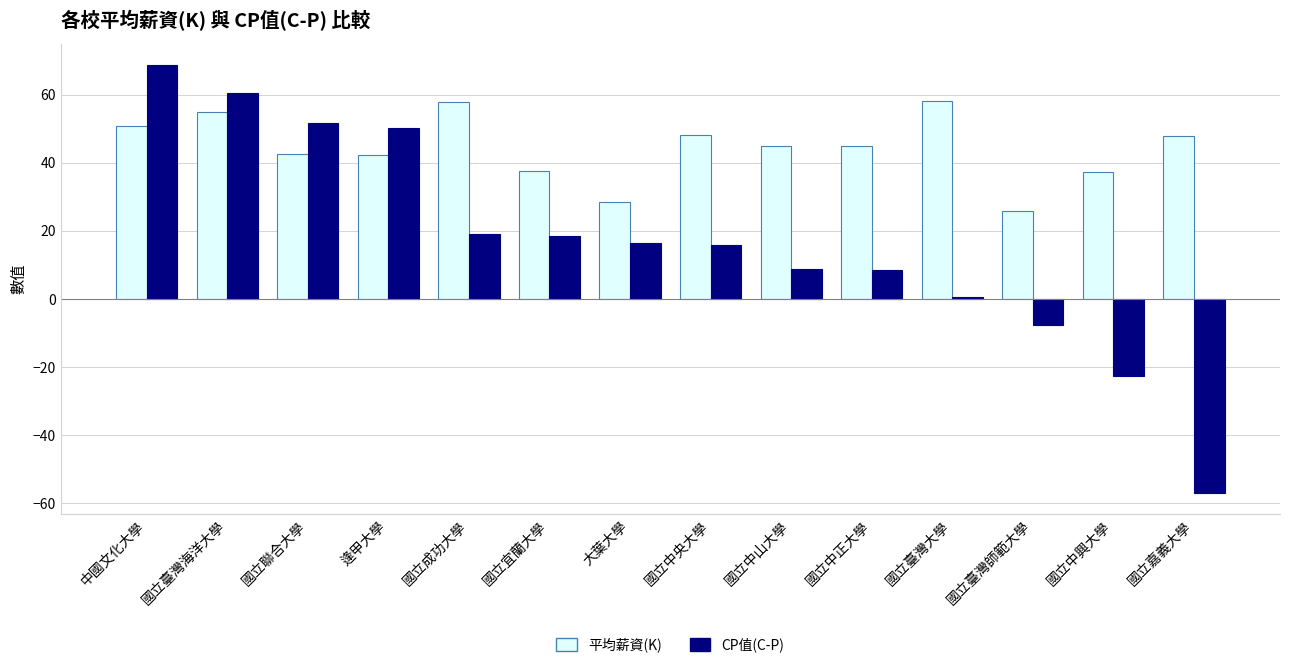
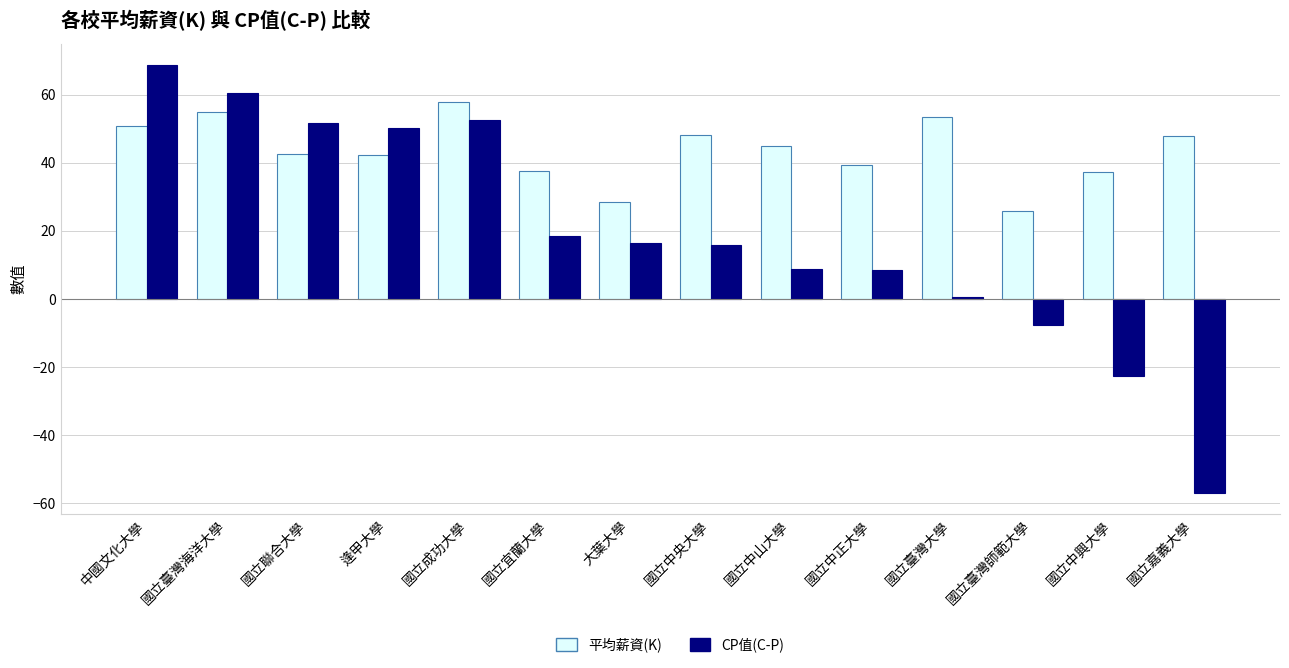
  {
    "平均薪資(K)": {
      "中國文化大學": 51,
      "國立臺灣海洋大學": 55,
      "國立聯合大學": 43,
      "逢甲大學": 42,
      "國立成功大學": 58,
      "國立宜蘭大學": 37,
      "大葉大學": 29,
      "國立中央大學": 48,
      "國立中山大學": 45,
-     "國立中正大學": 45,
-     "國立臺灣大學": 58,
+     "國立中正大學": 39,
+     "國立臺灣大學": 53,
      "國立臺灣師範大學": 26,
      "國立中興大學": 37,
      "國立嘉義大學": 48
    },
    "CP值(C-P)": {
      "中國文化大學": 69,
      "國立臺灣海洋大學": 61,
      "國立聯合大學": 52,
      "逢甲大學": 50,
-     "國立成功大學": 19,
+     "國立成功大學": 52,
      "國立宜蘭大學": 18,
      "大葉大學": 16,
      "國立中央大學": 16,
      "國立中山大學": 9,
      "國立中正大學": 9,
      "國立臺灣師範大學": -8,
      "國立中興大學": -23,
      "國立嘉義大學": -57
    }
  }
